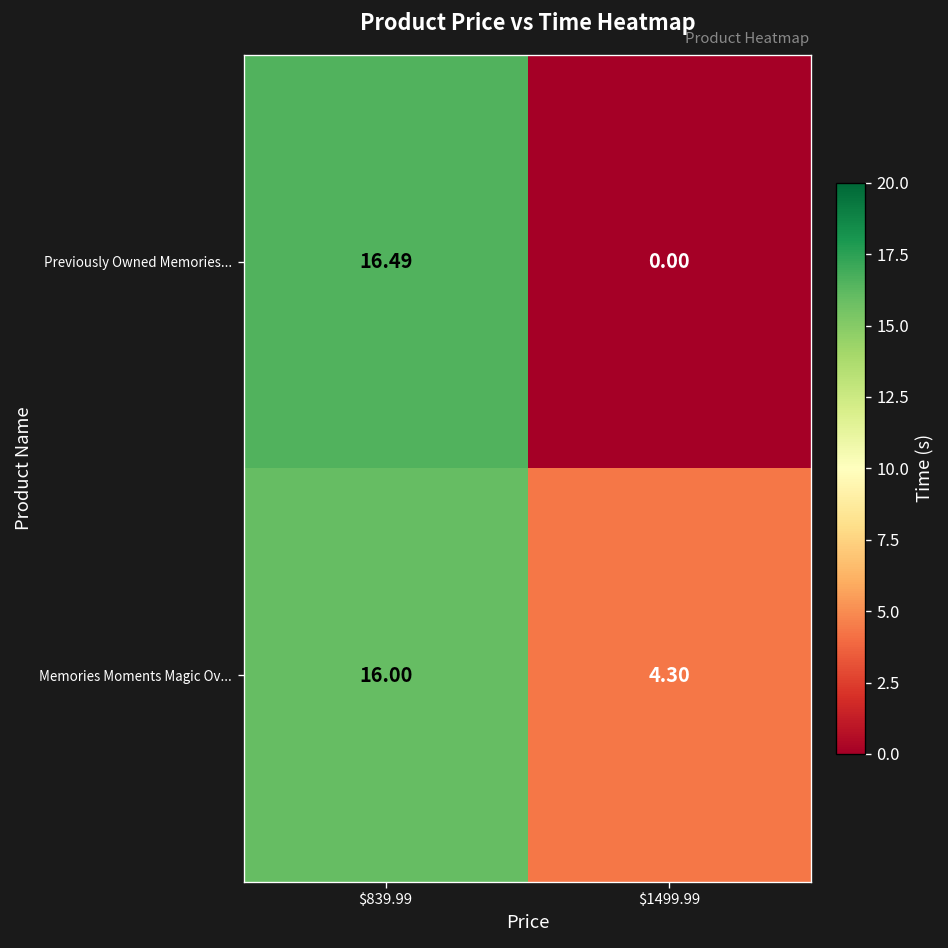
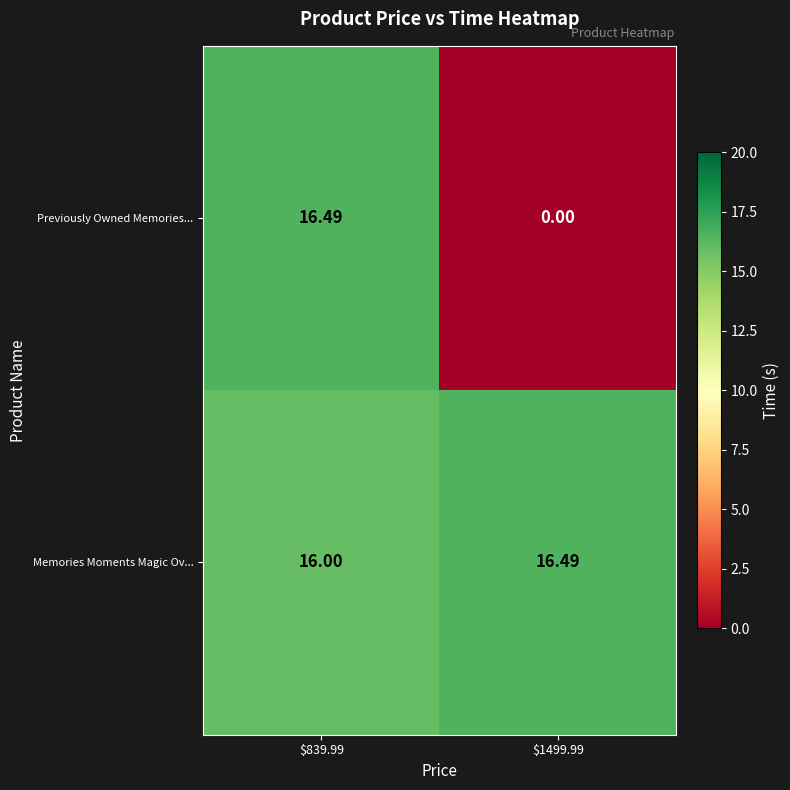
  {
    "Previously Owned Memories...": {
      "$839.99": 16.49,
      "$1499.99": 0.00
    },
    "Memories Moments Magic Ov...": {
      "$839.99": 16.00,
-     "$1499.99": 4.30
+     "$1499.99": 16.49
    }
  }
